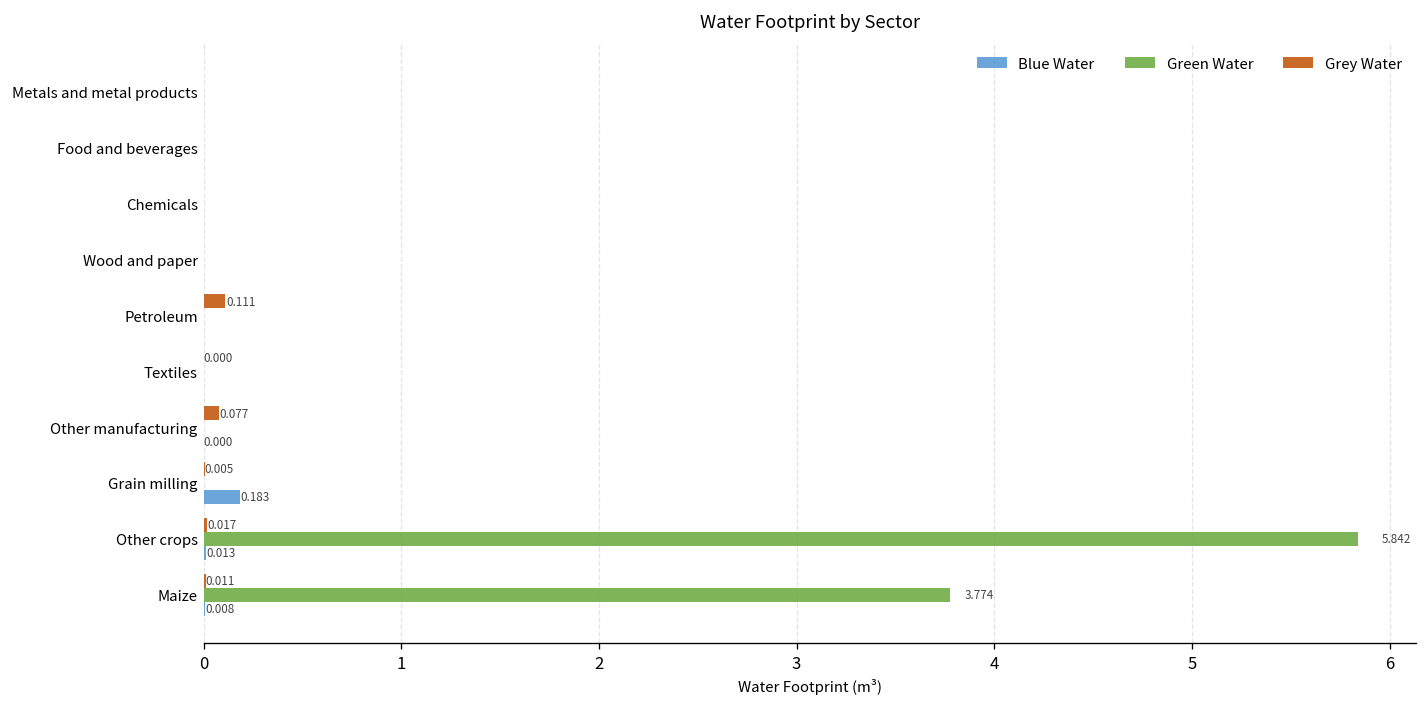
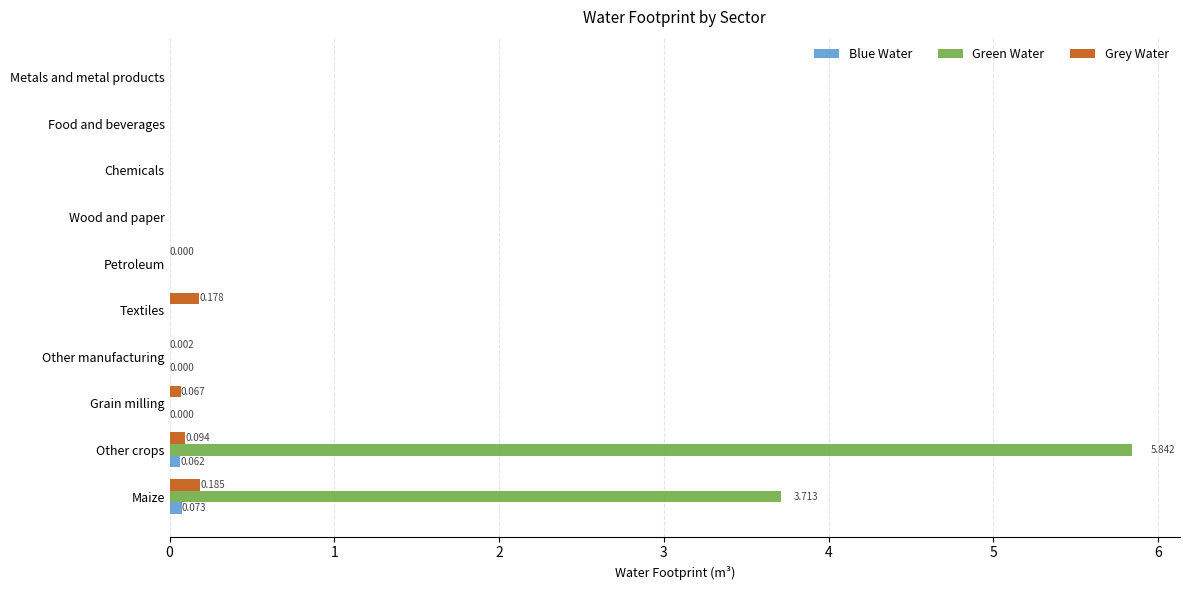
  {
    "Blue Water": {
      "Other manufacturing": 0.000,
-     "Grain milling": 0.183,
-     "Other crops": 0.013,
-     "Maize": 0.008
+     "Grain milling": 0.000,
+     "Other crops": 0.062,
+     "Maize": 0.073
    },
    "Green Water": {
      "Other crops": 5.842,
-     "Maize": 3.774
+     "Maize": 3.713
    },
    "Grey Water": {
-     "Petroleum": 0.111,
-     "Textiles": 0.000,
-     "Other manufacturing": 0.077,
-     "Grain milling": 0.005,
-     "Other crops": 0.017,
-     "Maize": 0.011
+     "Petroleum": 0.000,
+     "Textiles": 0.178,
+     "Other manufacturing": 0.002,
+     "Grain milling": 0.067,
+     "Other crops": 0.094,
+     "Maize": 0.185
    }
  }
